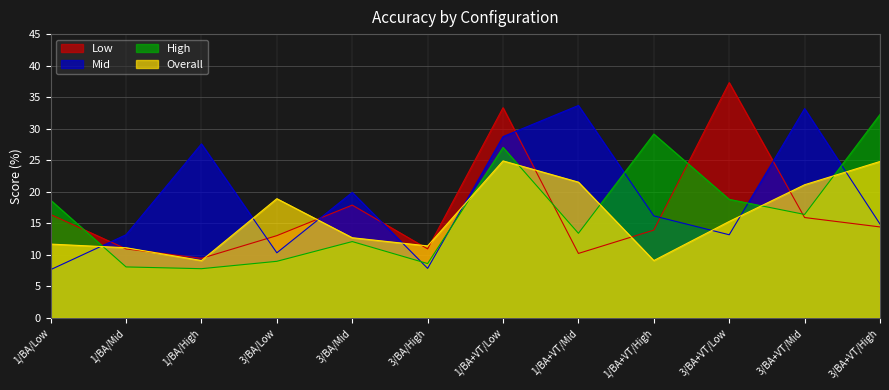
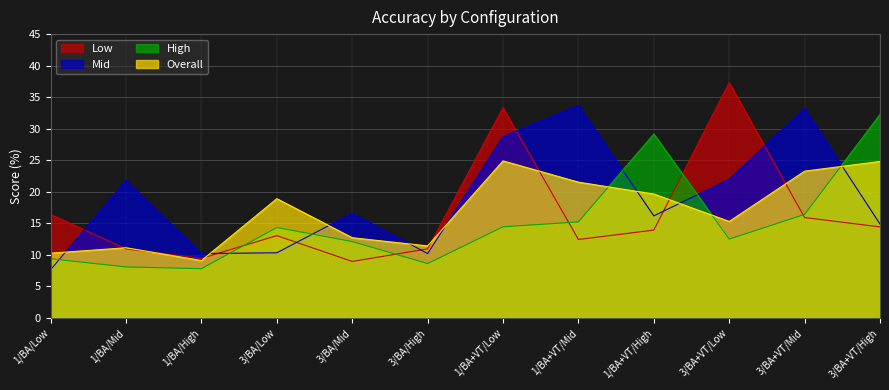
  {
    "Low": {
      "1/BA/Low": 16,
      "3/BA/Low": 13,
-     "3/BA/Mid": 18,
+     "3/BA/Mid": 9,
      "3/BA/High": 11,
      "1/BA+VT/Low": 33,
-     "1/BA+VT/Mid": 10,
+     "1/BA+VT/Mid": 12,
      "1/BA+VT/High": 14,
      "3/BA+VT/Low": 37,
      "3/BA+VT/Mid": 16,
      "3/BA+VT/High": 14
    },
    "Mid": {
      "1/BA/Low": 8,
-     "1/BA/Mid": 13,
-     "1/BA/High": 28,
+     "1/BA/Mid": 22,
+     "1/BA/High": 10,
      "3/BA/Low": 10,
-     "3/BA/Mid": 20,
-     "3/BA/High": 8,
+     "3/BA/Mid": 17,
+     "3/BA/High": 10,
      "1/BA+VT/Low": 29,
      "1/BA+VT/Mid": 34,
      "1/BA+VT/High": 16,
-     "3/BA+VT/Low": 13,
+     "3/BA+VT/Low": 22,
      "3/BA+VT/Mid": 33,
      "3/BA+VT/High": 15
    },
    "High": {
-     "1/BA/Low": 19,
+     "1/BA/Low": 9,
      "1/BA/Mid": 8,
      "1/BA/High": 8,
-     "3/BA/Low": 9,
+     "3/BA/Low": 14,
      "3/BA/Mid": 12,
      "3/BA/High": 9,
-     "1/BA+VT/Low": 27,
-     "1/BA+VT/Mid": 13,
+     "1/BA+VT/Low": 14,
+     "1/BA+VT/Mid": 15,
      "1/BA+VT/High": 29,
-     "3/BA+VT/Low": 19,
+     "3/BA+VT/Low": 13,
      "3/BA+VT/Mid": 16,
      "3/BA+VT/High": 32
    },
    "Overall": {
-     "1/BA/Low": 12,
+     "1/BA/Low": 10,
      "3/BA/Low": 19,
      "3/BA/Mid": 13,
      "3/BA/High": 11,
      "1/BA+VT/Low": 25,
      "1/BA+VT/Mid": 22,
-     "1/BA+VT/High": 9,
+     "1/BA+VT/High": 20,
      "3/BA+VT/Low": 15,
-     "3/BA+VT/Mid": 21,
+     "3/BA+VT/Mid": 23,
      "3/BA+VT/High": 25
    }
  }
